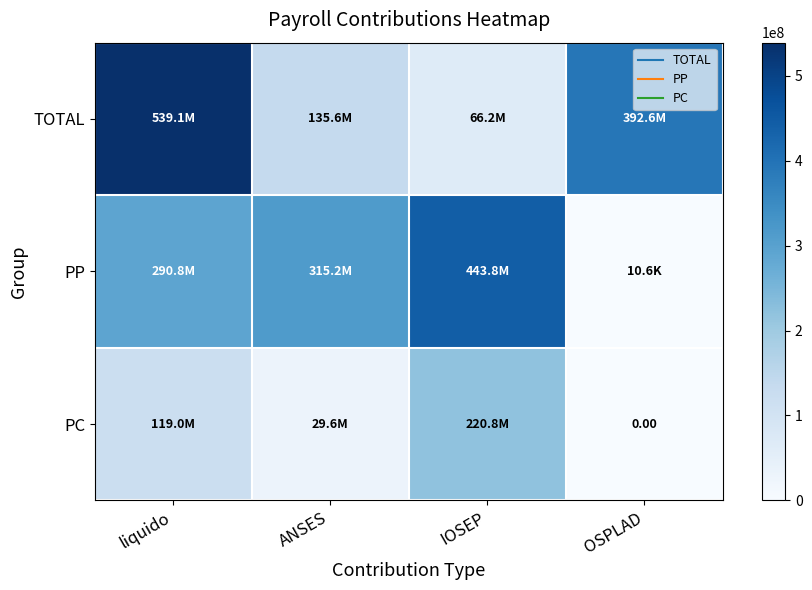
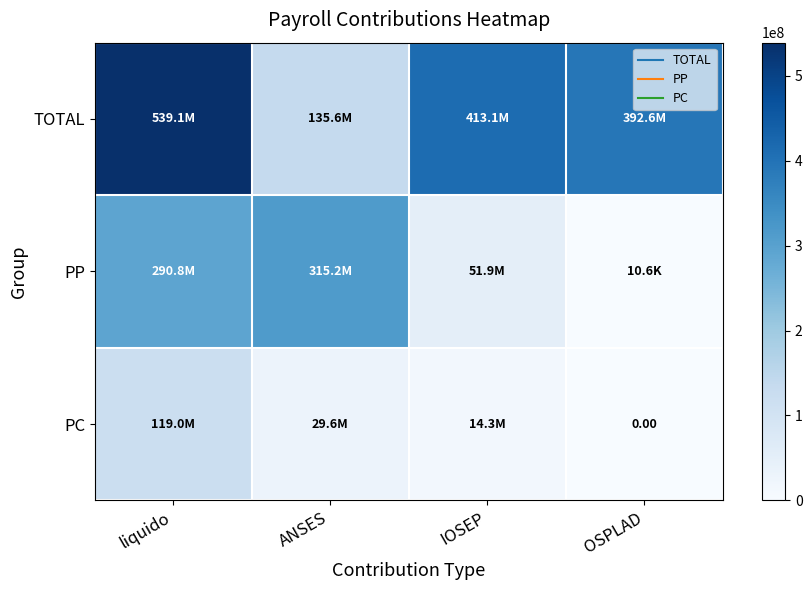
  {
    "TOTAL": {
      "liquido": "539.1M",
      "ANSES": "135.6M",
-     "IOSEP": "66.2M",
+     "IOSEP": "413.1M",
      "OSPLAD": "392.6M"
    },
    "PP": {
      "liquido": "290.8M",
      "ANSES": "315.2M",
-     "IOSEP": "443.8M",
+     "IOSEP": "51.9M",
      "OSPLAD": "10.6K"
    },
    "PC": {
      "liquido": "119.0M",
      "ANSES": "29.6M",
-     "IOSEP": "220.8M",
+     "IOSEP": "14.3M",
      "OSPLAD": "0.00"
    }
  }
